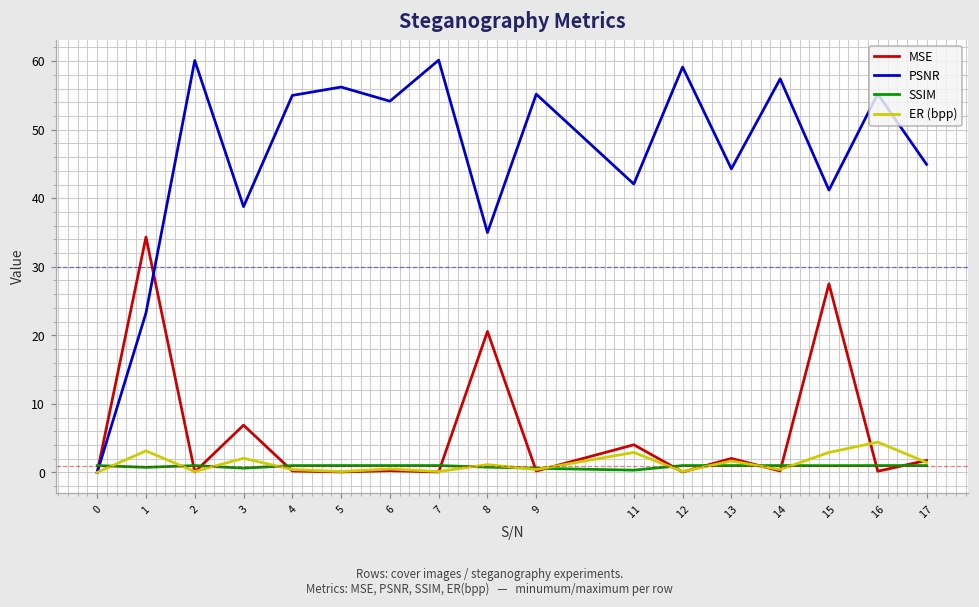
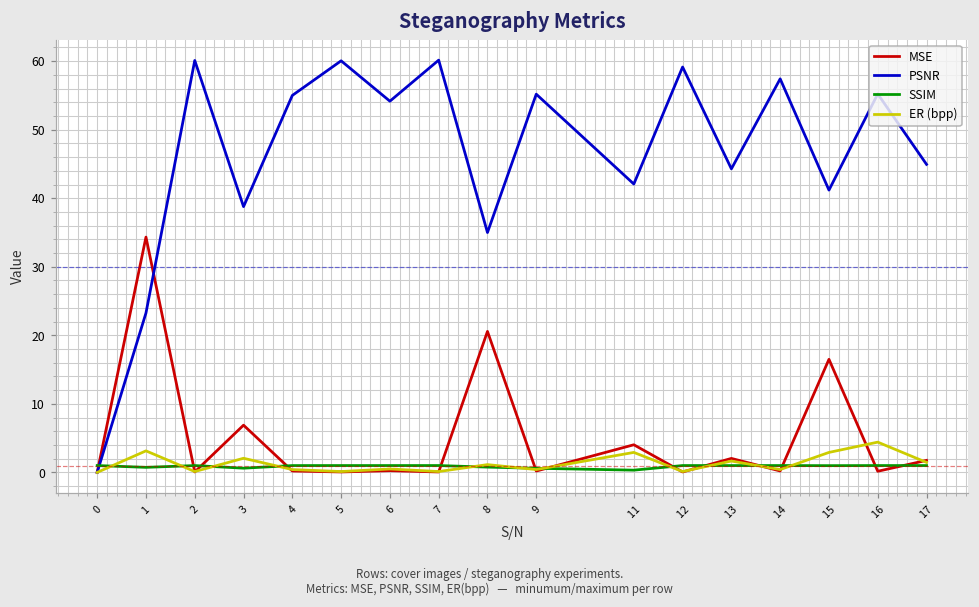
  {
    "MSE": {
      "1": 34,
      "3": 7,
      "8": 21,
      "11": 4,
-     "15": 28,
+     "15": 17,
      "16": 0
    },
    "PSNR": {
      "1": 23,
      "2": 60,
      "3": 39,
      "4": 55,
-     "5": 56,
+     "5": 60,
      "6": 54,
      "7": 60,
      "8": 35,
      "9": 55,
      "11": 42,
      "12": 59,
      "13": 44,
      "14": 57,
      "15": 41,
      "17": 45
    },
    "SSIM": {
      "0": 1,
      "1": 1,
      "2": 1,
      "3": 1,
      "4": 1,
      "5": 1,
      "6": 1,
      "7": 1,
      "11": 0,
      "12": 1,
      "13": 1,
      "14": 1,
      "15": 1,
      "16": 1,
      "17": 1
    },
    "ER (bpp)": {
      "1": 3,
      "3": 2,
      "11": 3,
      "15": 3,
      "16": 4
    }
  }
